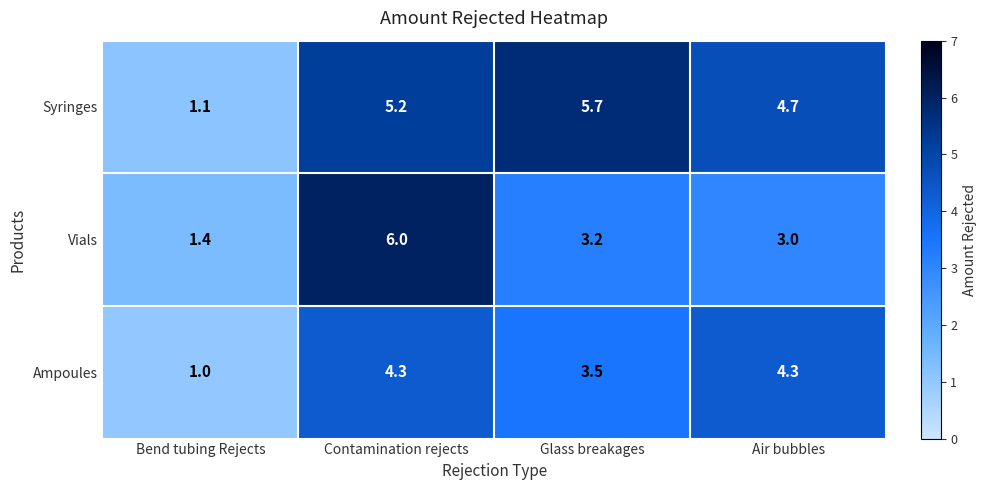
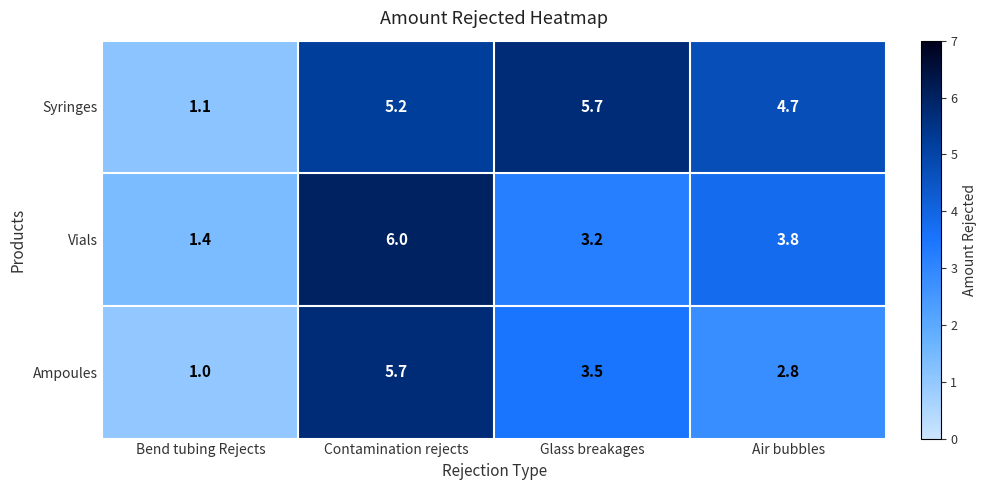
  {
    "Syringes": {
      "Bend tubing Rejects": 1.1,
      "Contamination rejects": 5.2,
      "Glass breakages": 5.7,
      "Air bubbles": 4.7
    },
    "Vials": {
      "Bend tubing Rejects": 1.4,
      "Contamination rejects": 6.0,
      "Glass breakages": 3.2,
-     "Air bubbles": 3.0
+     "Air bubbles": 3.8
    },
    "Ampoules": {
      "Bend tubing Rejects": 1.0,
-     "Contamination rejects": 4.3,
+     "Contamination rejects": 5.7,
      "Glass breakages": 3.5,
-     "Air bubbles": 4.3
+     "Air bubbles": 2.8
    }
  }
